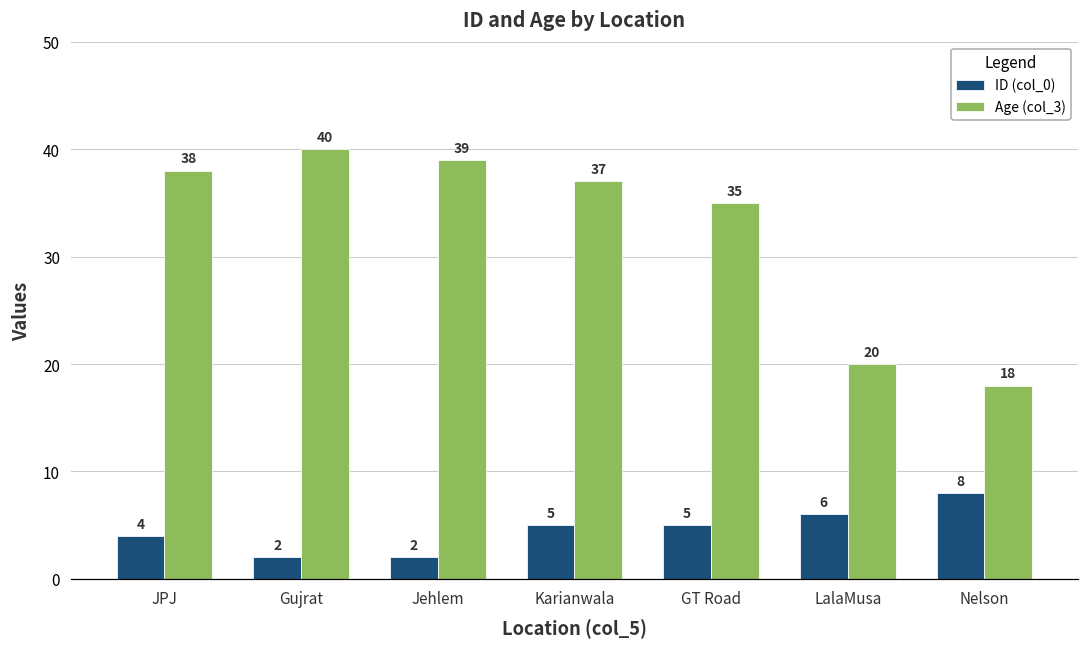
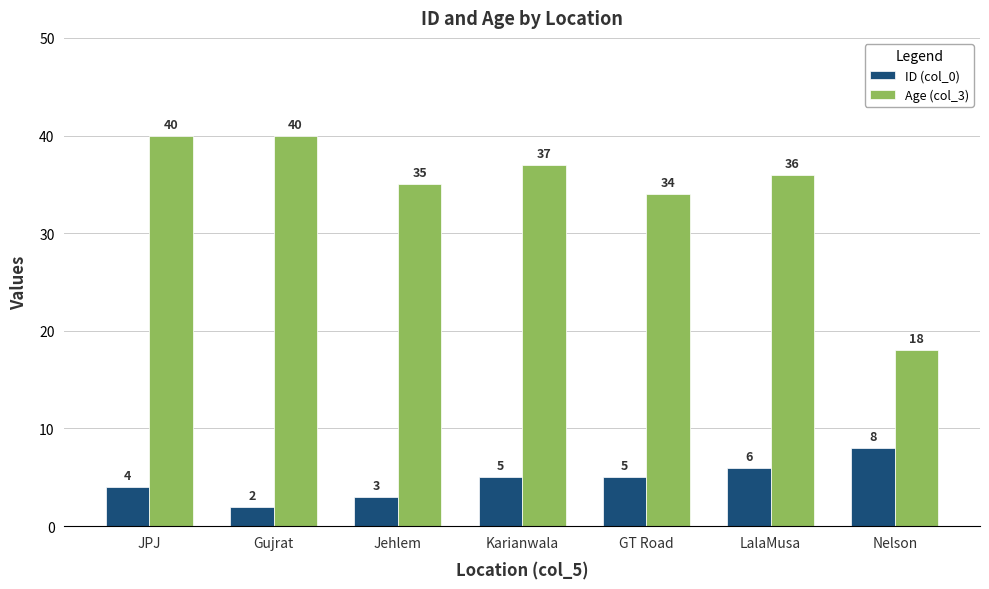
  {
    "ID (col_0)": {
      "JPJ": 4,
      "Gujrat": 2,
-     "Jehlem": 2,
+     "Jehlem": 3,
      "Karianwala": 5,
      "GT Road": 5,
      "LalaMusa": 6,
      "Nelson": 8
    },
    "Age (col_3)": {
-     "JPJ": 38,
+     "JPJ": 40,
      "Gujrat": 40,
-     "Jehlem": 39,
+     "Jehlem": 35,
      "Karianwala": 37,
-     "GT Road": 35,
-     "LalaMusa": 20,
+     "GT Road": 34,
+     "LalaMusa": 36,
      "Nelson": 18
    }
  }
